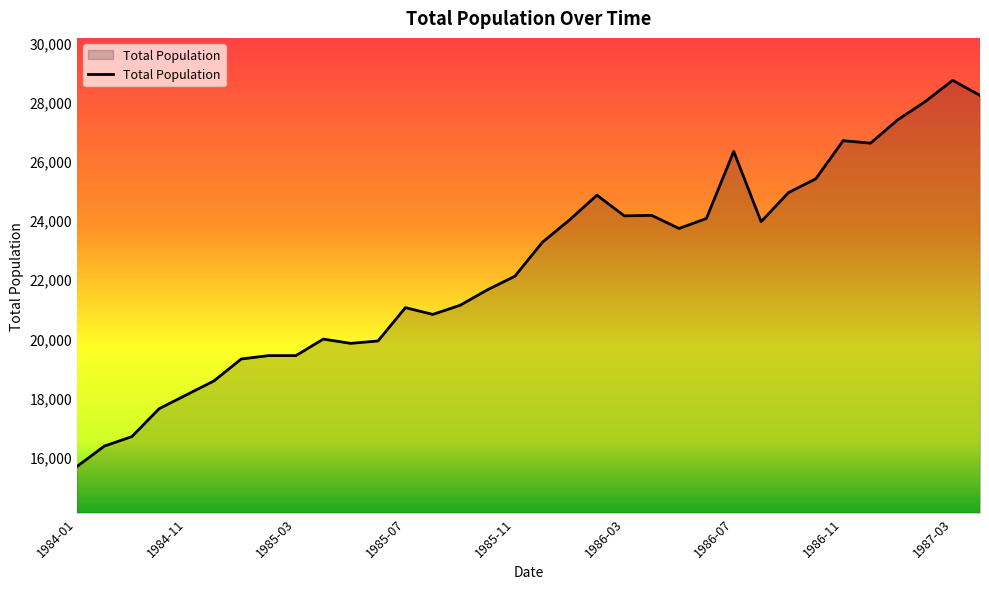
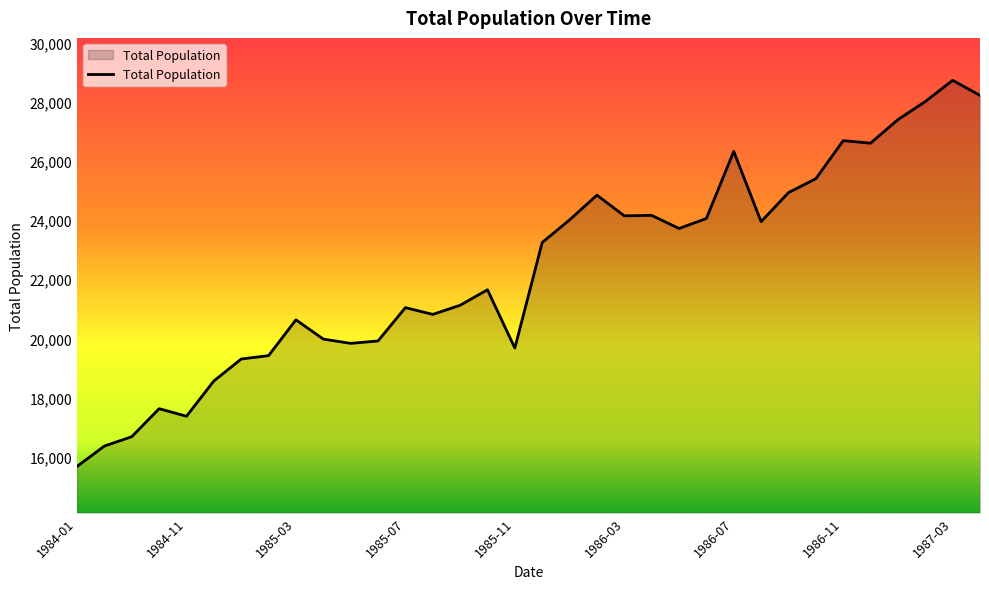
  {
    "1984-01": "15,700",
-   "1984-11": "18,100",
-   "1985-03": "19,400",
+   "1984-11": "17,400",
+   "1985-03": "20,600",
    "1985-07": "21,000",
-   "1985-11": "22,100",
+   "1985-11": "19,700",
    "1986-03": "24,100",
    "1986-07": "26,300",
    "1986-11": "26,700",
    "1987-03": "28,700"
  }
